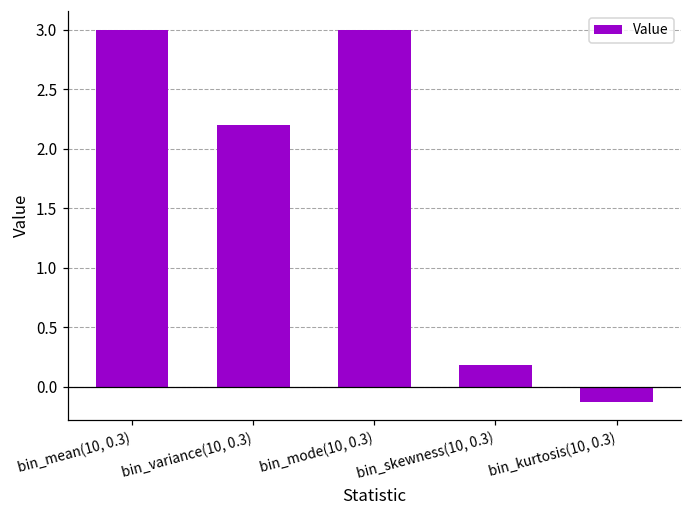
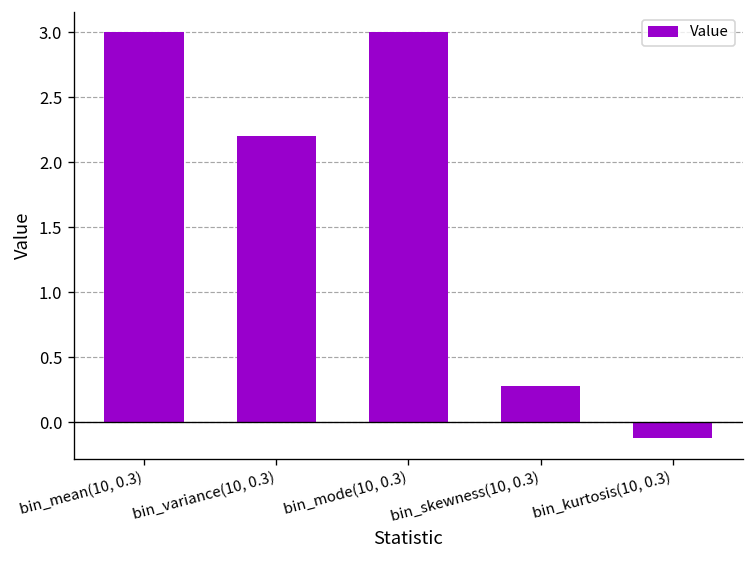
  {
    "bin_mean(10, 0.3)": 3.00,
    "bin_variance(10, 0.3)": 2.20,
    "bin_mode(10, 0.3)": 3.00,
-   "bin_skewness(10, 0.3)": 0.18,
+   "bin_skewness(10, 0.3)": 0.28,
    "bin_kurtosis(10, 0.3)": -0.12
  }
